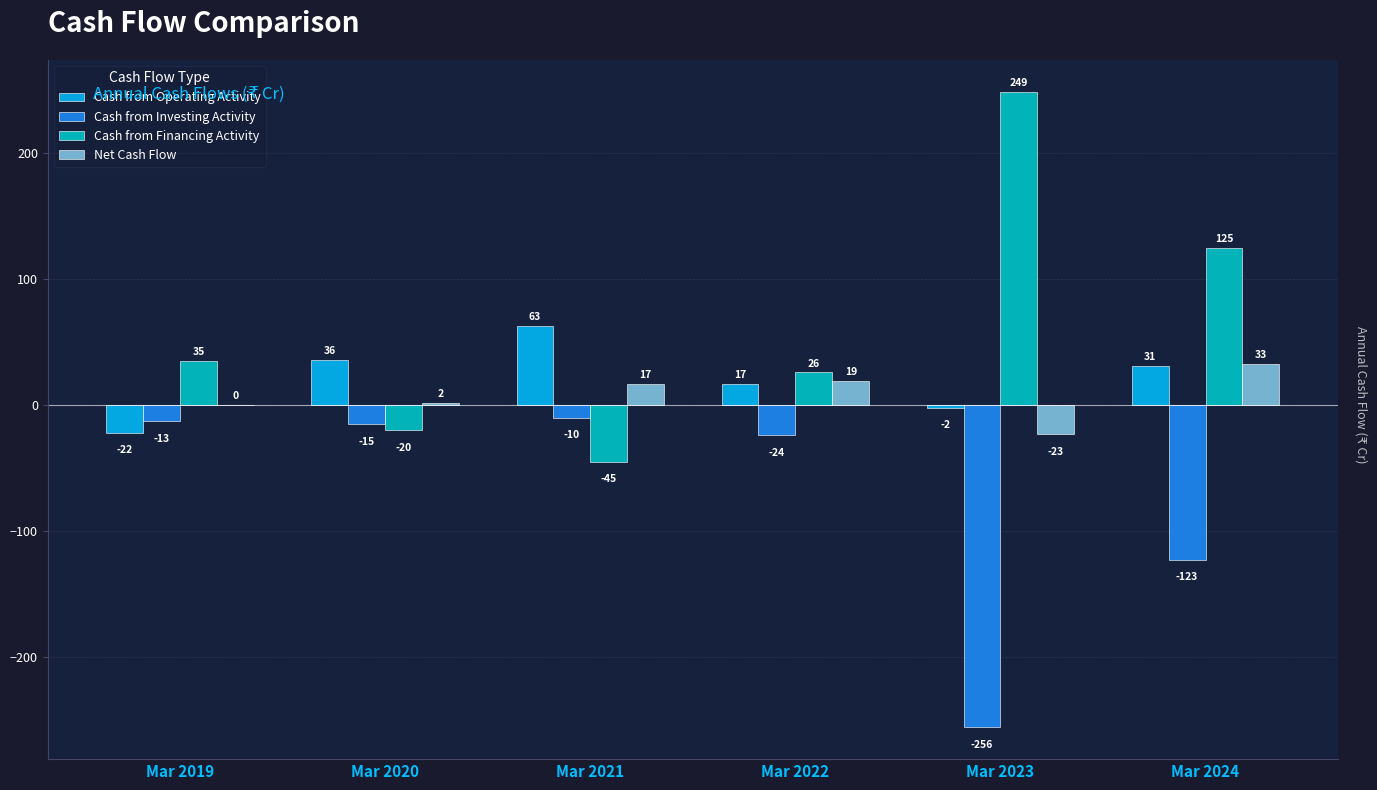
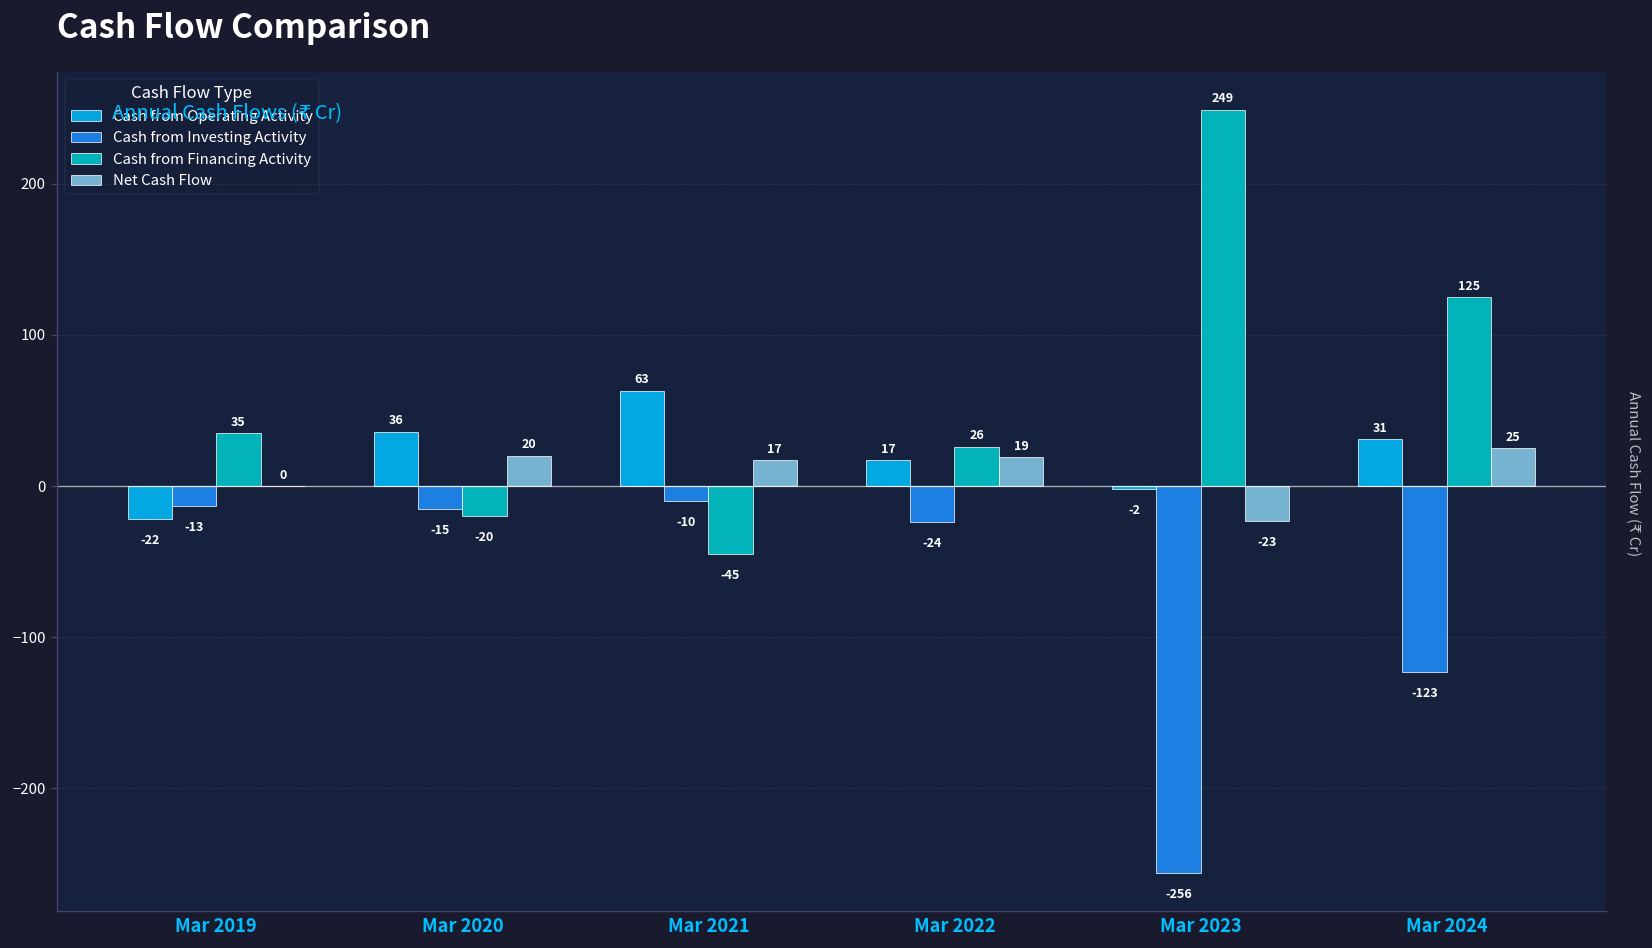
  {
    "Net Cash Flow": {
      "Mar 2019": 0,
-     "Mar 2020": 2,
+     "Mar 2020": 20,
      "Mar 2021": 17,
      "Mar 2022": 19,
      "Mar 2023": -23,
-     "Mar 2024": 33
+     "Mar 2024": 25
    }
  }
